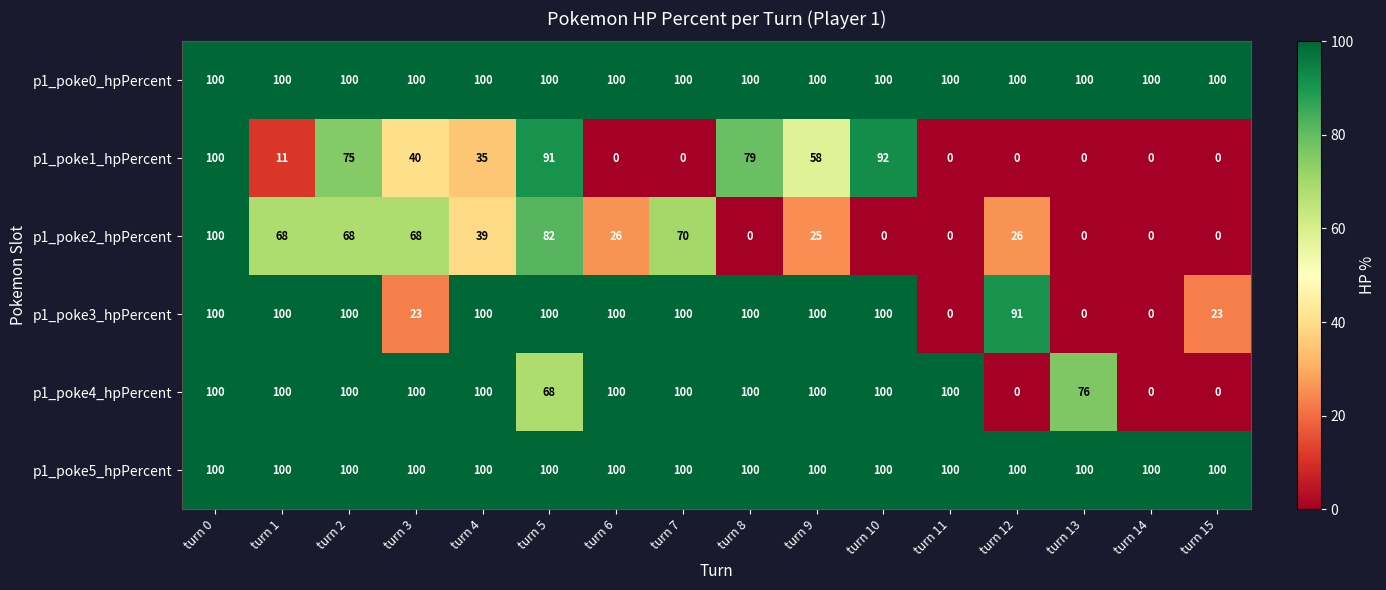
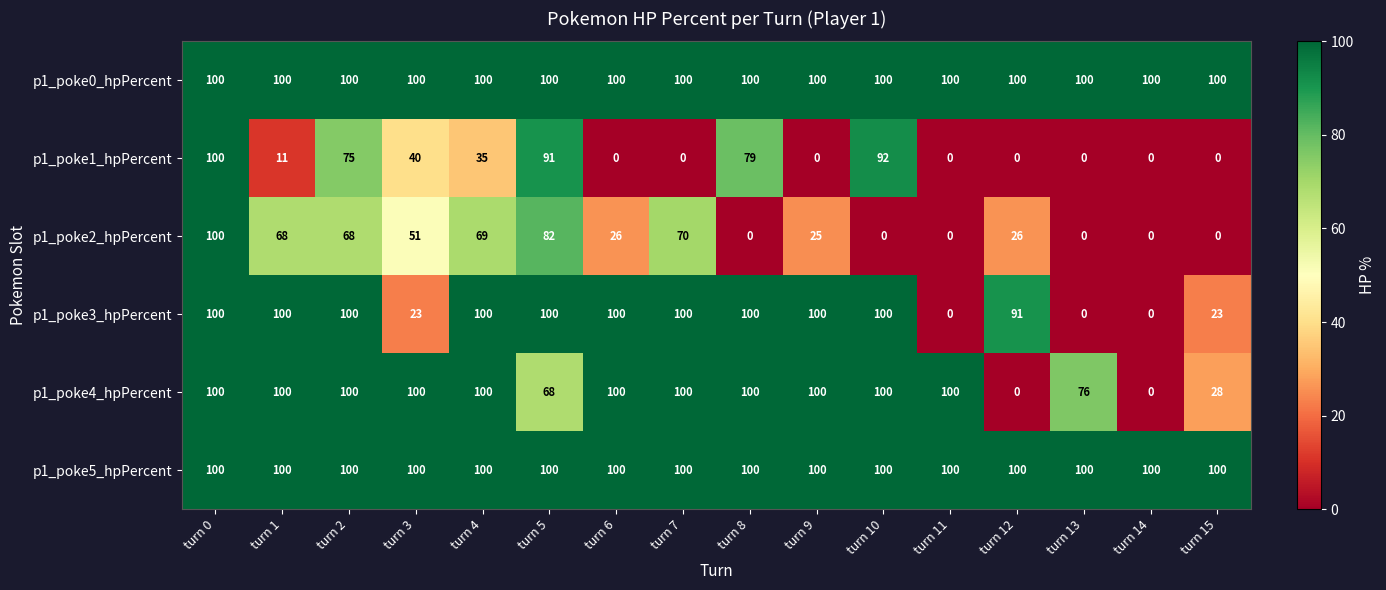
  {
    "p1_poke0_hpPercent": {
      "turn 0": 100,
      "turn 1": 100,
      "turn 2": 100,
      "turn 3": 100,
      "turn 4": 100,
      "turn 5": 100,
      "turn 6": 100,
      "turn 7": 100,
      "turn 8": 100,
      "turn 9": 100,
      "turn 10": 100,
      "turn 11": 100,
      "turn 12": 100,
      "turn 13": 100,
      "turn 14": 100,
      "turn 15": 100
    },
    "p1_poke1_hpPercent": {
      "turn 0": 100,
      "turn 1": 11,
      "turn 2": 75,
      "turn 3": 40,
      "turn 4": 35,
      "turn 5": 91,
      "turn 6": 0,
      "turn 7": 0,
      "turn 8": 79,
-     "turn 9": 58,
+     "turn 9": 0,
      "turn 10": 92,
      "turn 11": 0,
      "turn 12": 0,
      "turn 13": 0,
      "turn 14": 0,
      "turn 15": 0
    },
    "p1_poke2_hpPercent": {
      "turn 0": 100,
      "turn 1": 68,
      "turn 2": 68,
-     "turn 3": 68,
-     "turn 4": 39,
+     "turn 3": 51,
+     "turn 4": 69,
      "turn 5": 82,
      "turn 6": 26,
      "turn 7": 70,
      "turn 8": 0,
      "turn 9": 25,
      "turn 10": 0,
      "turn 11": 0,
      "turn 12": 26,
      "turn 13": 0,
      "turn 14": 0,
      "turn 15": 0
    },
    "p1_poke3_hpPercent": {
      "turn 0": 100,
      "turn 1": 100,
      "turn 2": 100,
      "turn 3": 23,
      "turn 4": 100,
      "turn 5": 100,
      "turn 6": 100,
      "turn 7": 100,
      "turn 8": 100,
      "turn 9": 100,
      "turn 10": 100,
      "turn 11": 0,
      "turn 12": 91,
      "turn 13": 0,
      "turn 14": 0,
      "turn 15": 23
    },
    "p1_poke4_hpPercent": {
      "turn 0": 100,
      "turn 1": 100,
      "turn 2": 100,
      "turn 3": 100,
      "turn 4": 100,
      "turn 5": 68,
      "turn 6": 100,
      "turn 7": 100,
      "turn 8": 100,
      "turn 9": 100,
      "turn 10": 100,
      "turn 11": 100,
      "turn 12": 0,
      "turn 13": 76,
      "turn 14": 0,
-     "turn 15": 0
+     "turn 15": 28
    },
    "p1_poke5_hpPercent": {
      "turn 0": 100,
      "turn 1": 100,
      "turn 2": 100,
      "turn 3": 100,
      "turn 4": 100,
      "turn 5": 100,
      "turn 6": 100,
      "turn 7": 100,
      "turn 8": 100,
      "turn 9": 100,
      "turn 10": 100,
      "turn 11": 100,
      "turn 12": 100,
      "turn 13": 100,
      "turn 14": 100,
      "turn 15": 100
    }
  }
